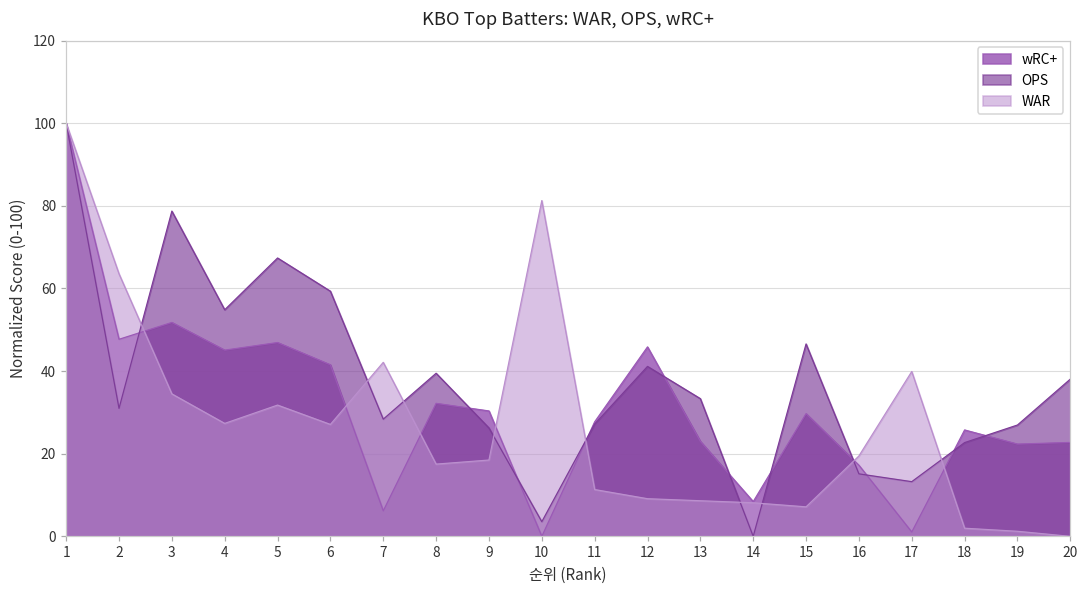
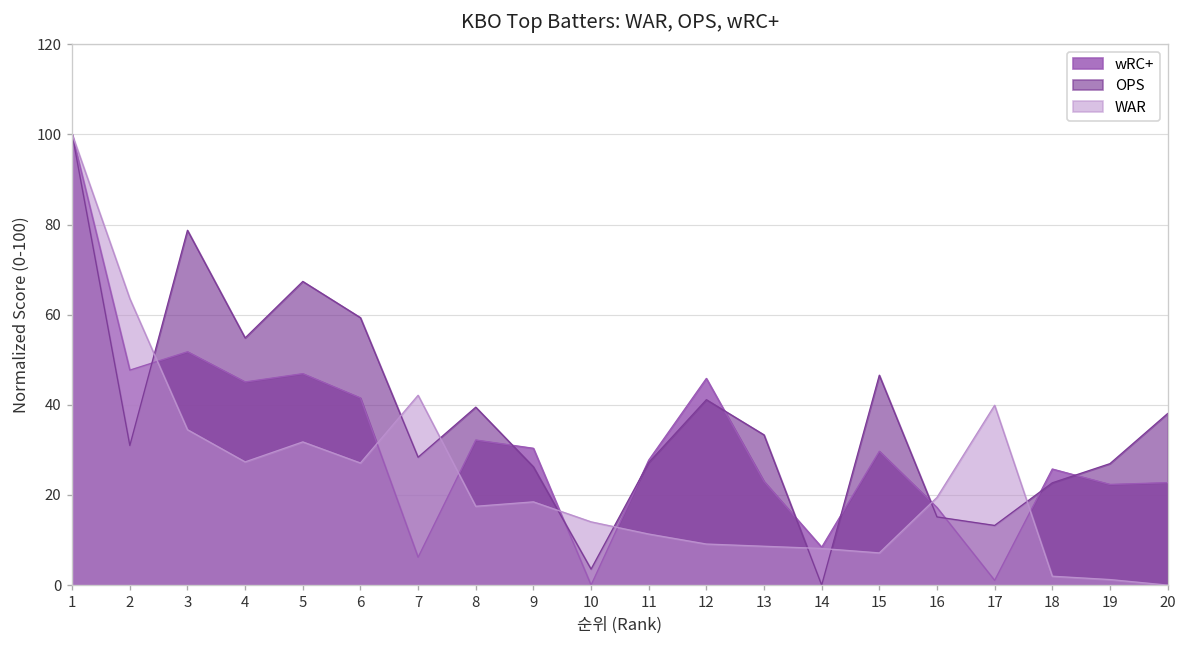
  {
    "WAR": {
      "2": 64,
      "3": 34,
      "4": 27,
      "5": 32,
      "6": 27,
      "7": 42,
      "8": 17,
      "9": 18,
-     "10": 81,
+     "10": 14,
      "11": 11,
      "12": 9,
      "13": 9,
      "15": 7,
      "16": 19,
      "17": 40,
      "18": 2,
      "19": 1,
      "20": 0
    }
  }
